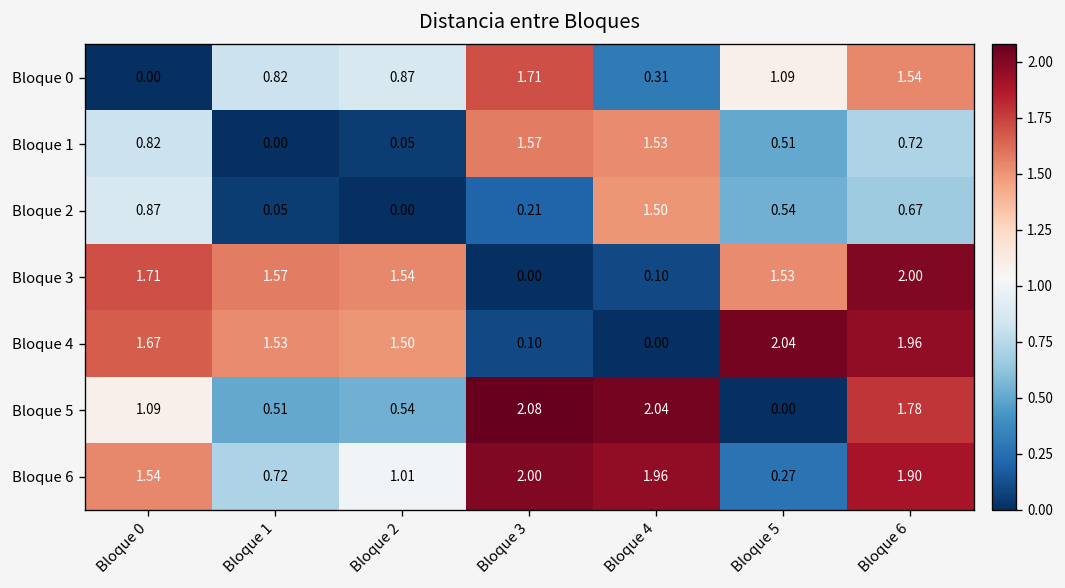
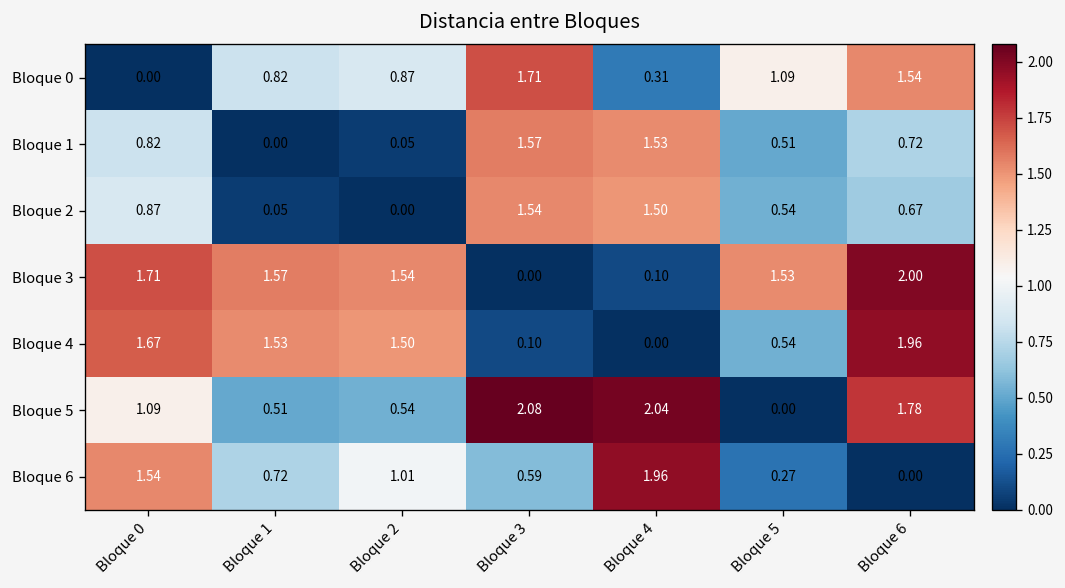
  {
    "Bloque 0": {
      "Bloque 0": 0.00,
      "Bloque 1": 0.82,
      "Bloque 2": 0.87,
      "Bloque 3": 1.71,
      "Bloque 4": 0.31,
      "Bloque 5": 1.09,
      "Bloque 6": 1.54
    },
    "Bloque 1": {
      "Bloque 0": 0.82,
      "Bloque 1": 0.00,
      "Bloque 2": 0.05,
      "Bloque 3": 1.57,
      "Bloque 4": 1.53,
      "Bloque 5": 0.51,
      "Bloque 6": 0.72
    },
    "Bloque 2": {
      "Bloque 0": 0.87,
      "Bloque 1": 0.05,
      "Bloque 2": 0.00,
-     "Bloque 3": 0.21,
+     "Bloque 3": 1.54,
      "Bloque 4": 1.50,
      "Bloque 5": 0.54,
      "Bloque 6": 0.67
    },
    "Bloque 3": {
      "Bloque 0": 1.71,
      "Bloque 1": 1.57,
      "Bloque 2": 1.54,
      "Bloque 3": 0.00,
      "Bloque 4": 0.10,
      "Bloque 5": 1.53,
      "Bloque 6": 2.00
    },
    "Bloque 4": {
      "Bloque 0": 1.67,
      "Bloque 1": 1.53,
      "Bloque 2": 1.50,
      "Bloque 3": 0.10,
      "Bloque 4": 0.00,
-     "Bloque 5": 2.04,
+     "Bloque 5": 0.54,
      "Bloque 6": 1.96
    },
    "Bloque 5": {
      "Bloque 0": 1.09,
      "Bloque 1": 0.51,
      "Bloque 2": 0.54,
      "Bloque 3": 2.08,
      "Bloque 4": 2.04,
      "Bloque 5": 0.00,
      "Bloque 6": 1.78
    },
    "Bloque 6": {
      "Bloque 0": 1.54,
      "Bloque 1": 0.72,
      "Bloque 2": 1.01,
-     "Bloque 3": 2.00,
+     "Bloque 3": 0.59,
      "Bloque 4": 1.96,
      "Bloque 5": 0.27,
-     "Bloque 6": 1.90
+     "Bloque 6": 0.00
    }
  }
